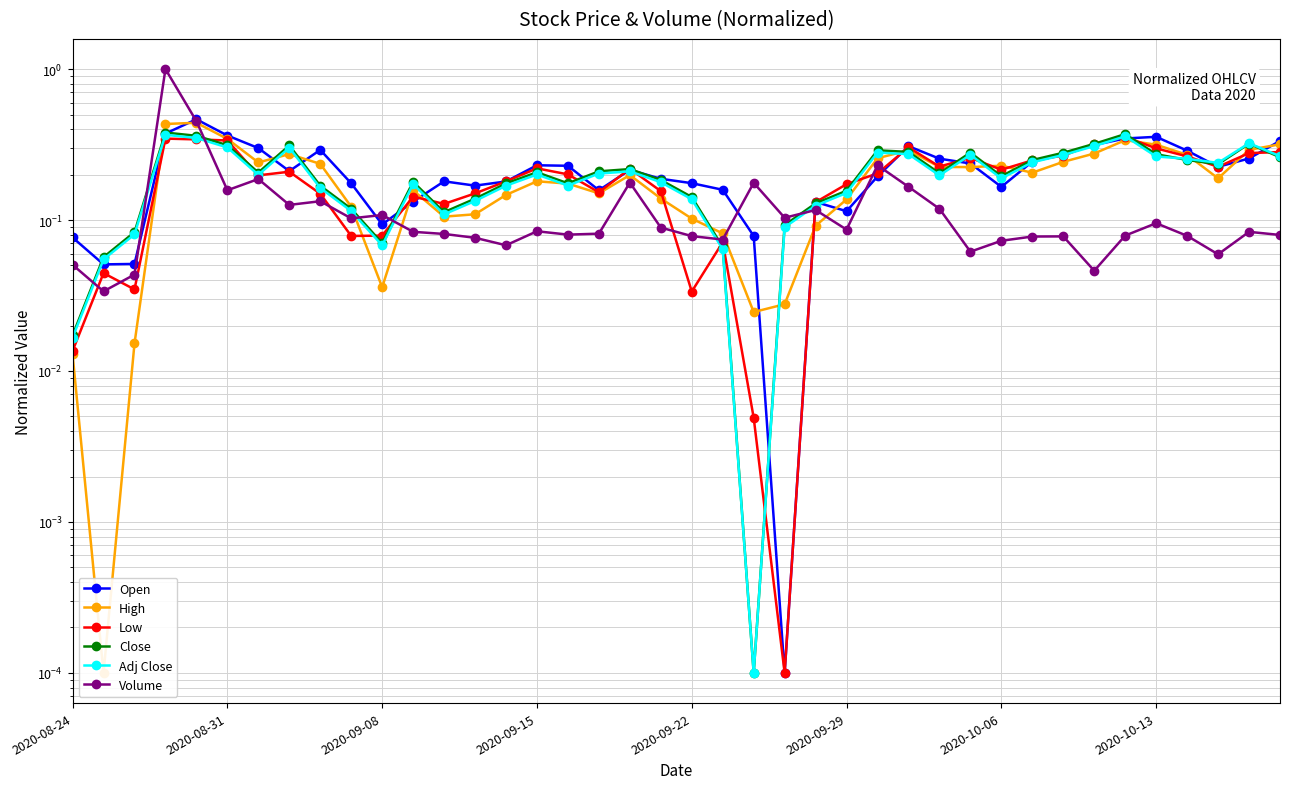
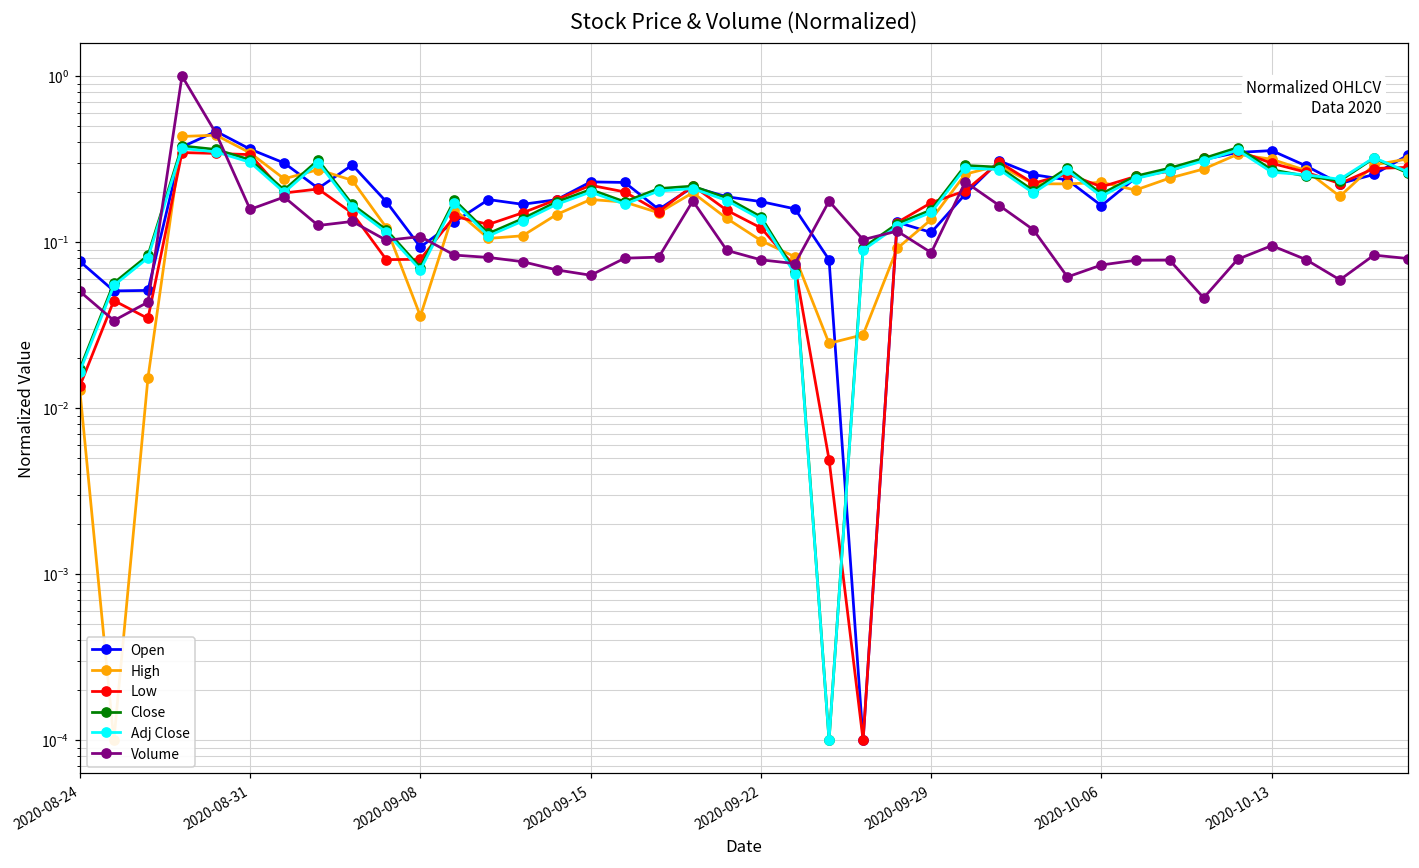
  {
    "Open": {
      "2020-08-24": 0.08,
      "2020-08-31": 0.36,
      "2020-09-08": 0.09,
      "2020-09-15": 0.23,
      "2020-09-22": 0.18,
      "2020-09-29": 0.11,
      "2020-10-06": 0.17,
      "2020-10-13": 0.36
    },
    "High": {
      "2020-08-24": 0.013,
      "2020-09-08": 0.036,
      "2020-09-15": 0.18,
      "2020-09-22": 0.10,
      "2020-09-29": 0.14,
      "2020-10-06": 0.23,
      "2020-10-13": 0.32
    },
    "Low": {
      "2020-08-24": 0.014,
      "2020-09-08": 0.08,
      "2020-09-15": 0.22,
-     "2020-09-22": 0.034,
+     "2020-09-22": 0.12,
      "2020-09-29": 0.17,
      "2020-10-06": 0.22,
      "2020-10-13": 0.30
    },
    "Volume": {
      "2020-08-24": 0.051,
      "2020-08-31": 0.16,
      "2020-09-08": 0.11,
-     "2020-09-15": 0.08,
+     "2020-09-15": 0.063,
      "2020-09-22": 0.08,
      "2020-09-29": 0.09,
      "2020-10-06": 0.07,
      "2020-10-13": 0.10
    }
  }
